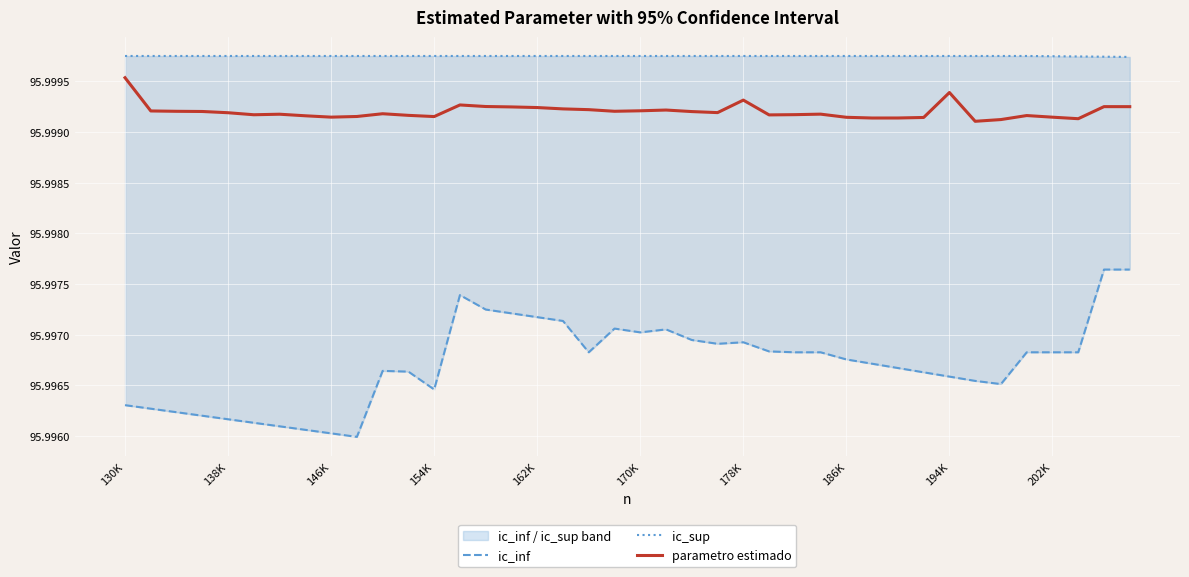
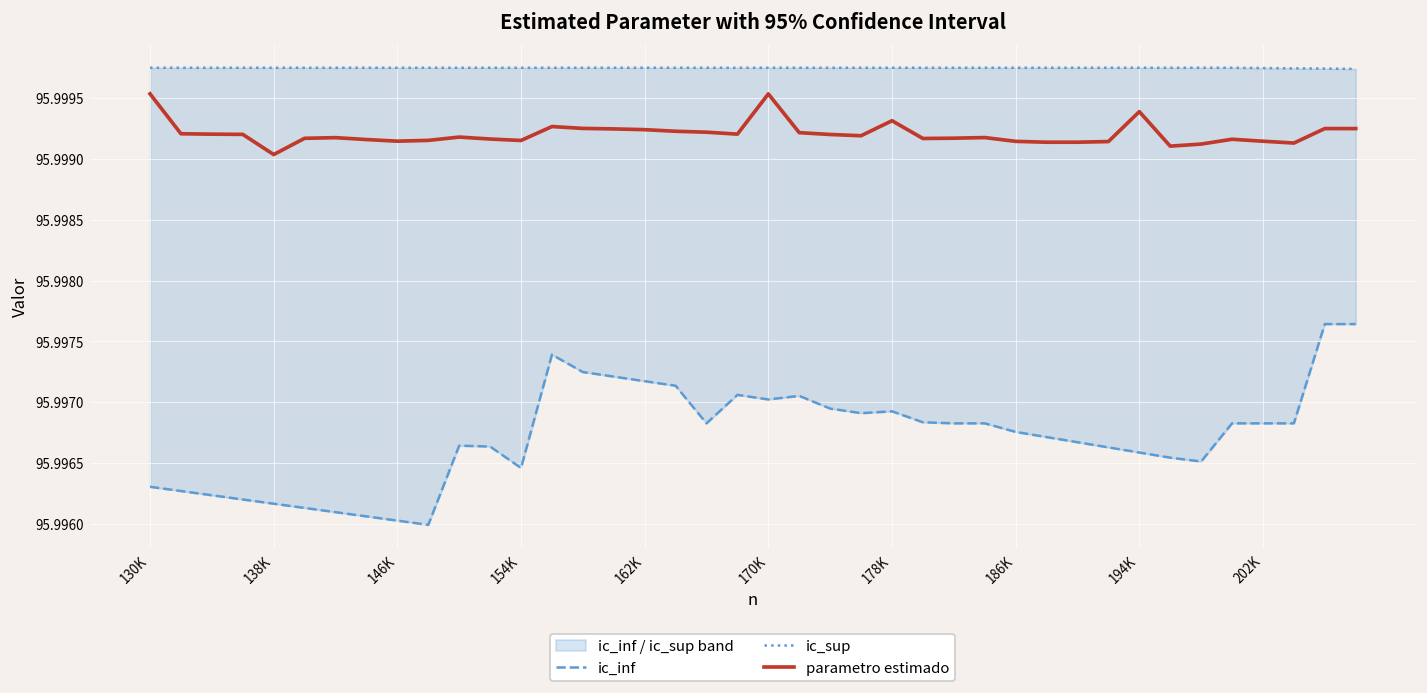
  {
    "parametro estimado": {
      "130K": 95.99953,
-     "138K": 95.99919,
+     "138K": 95.99904,
      "146K": 95.99915,
      "154K": 95.99915,
      "162K": 95.99924,
-     "170K": 95.99921,
+     "170K": 95.99953,
      "178K": 95.99931,
      "186K": 95.99914,
      "194K": 95.99939,
      "202K": 95.99915
    }
  }
